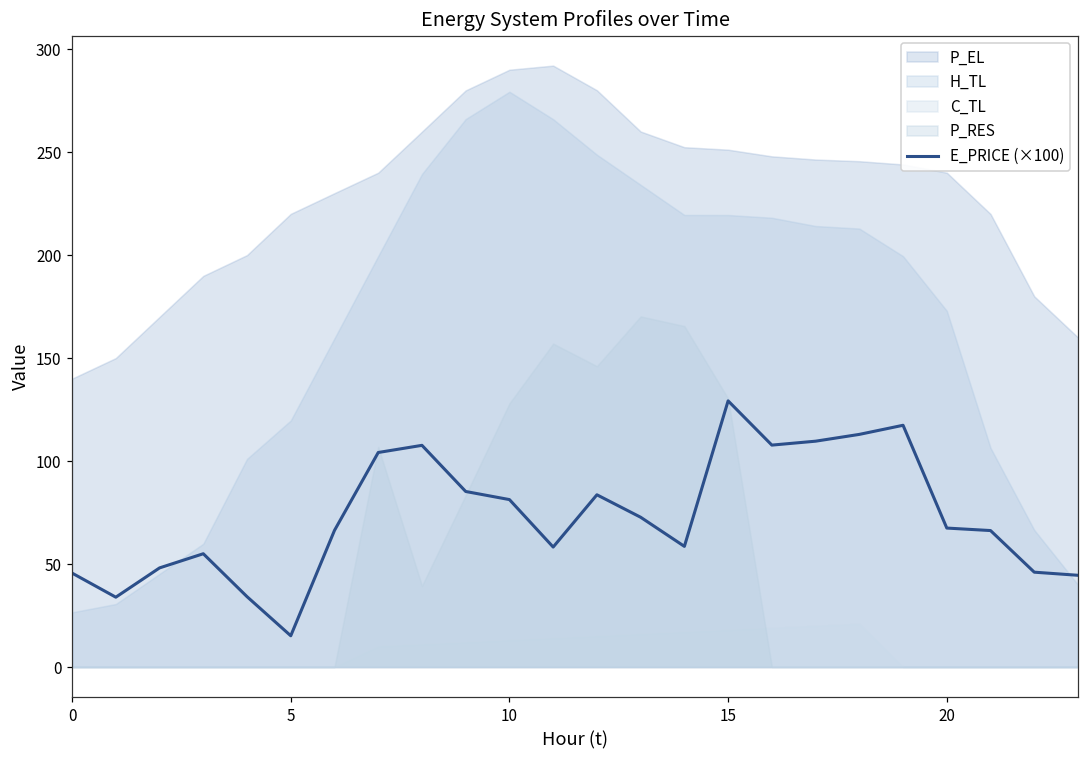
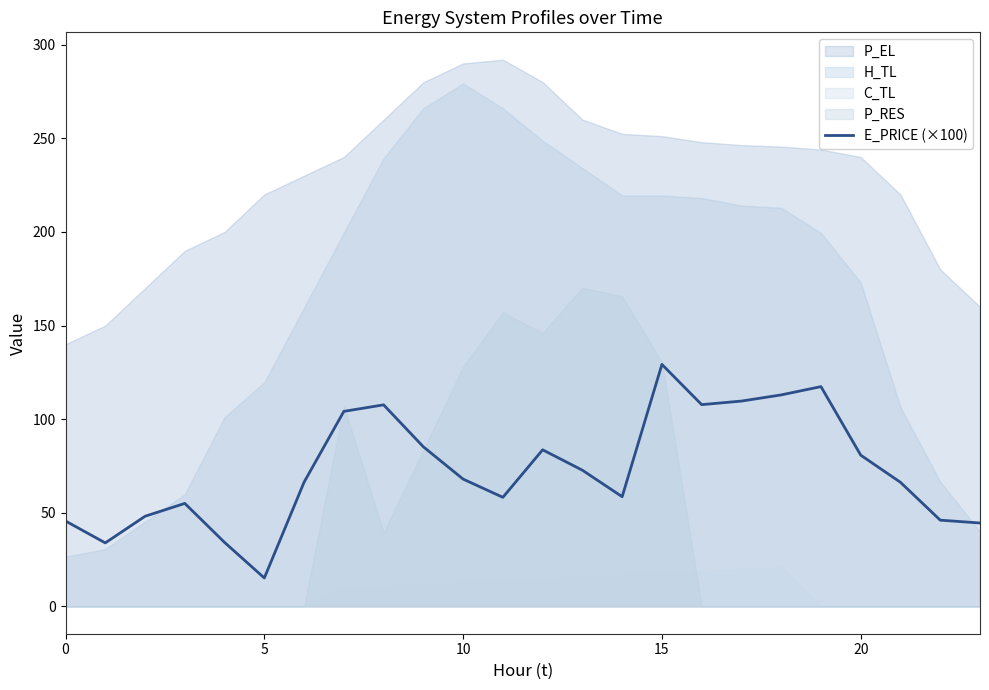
  {
    "E_PRICE (×100)": {
      "0": 46,
      "5": 15,
-     "10": 81,
-     "20": 67
+     "10": 68,
+     "20": 81
    }
  }
